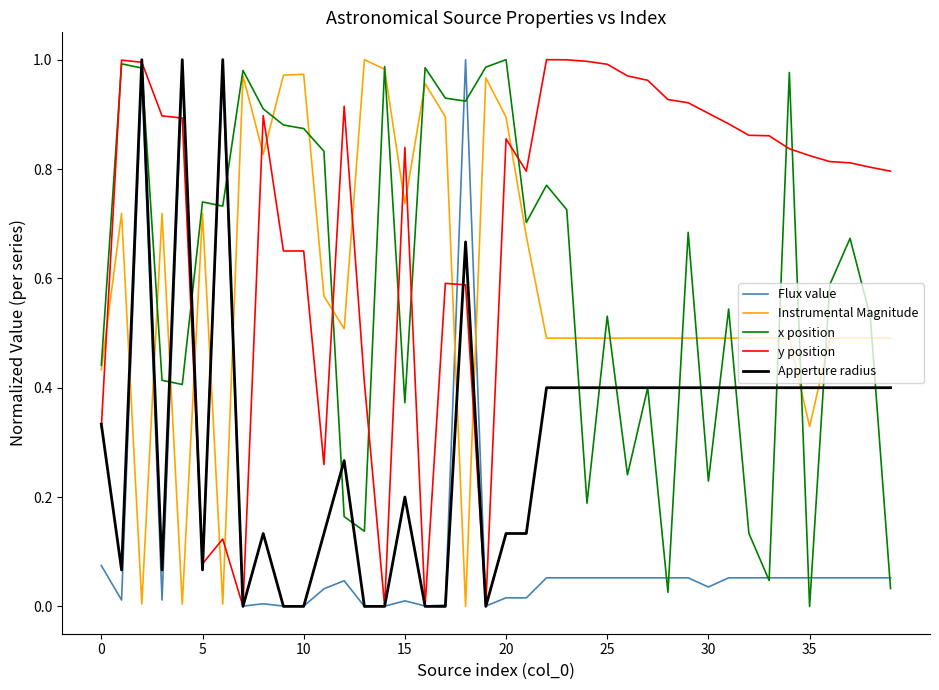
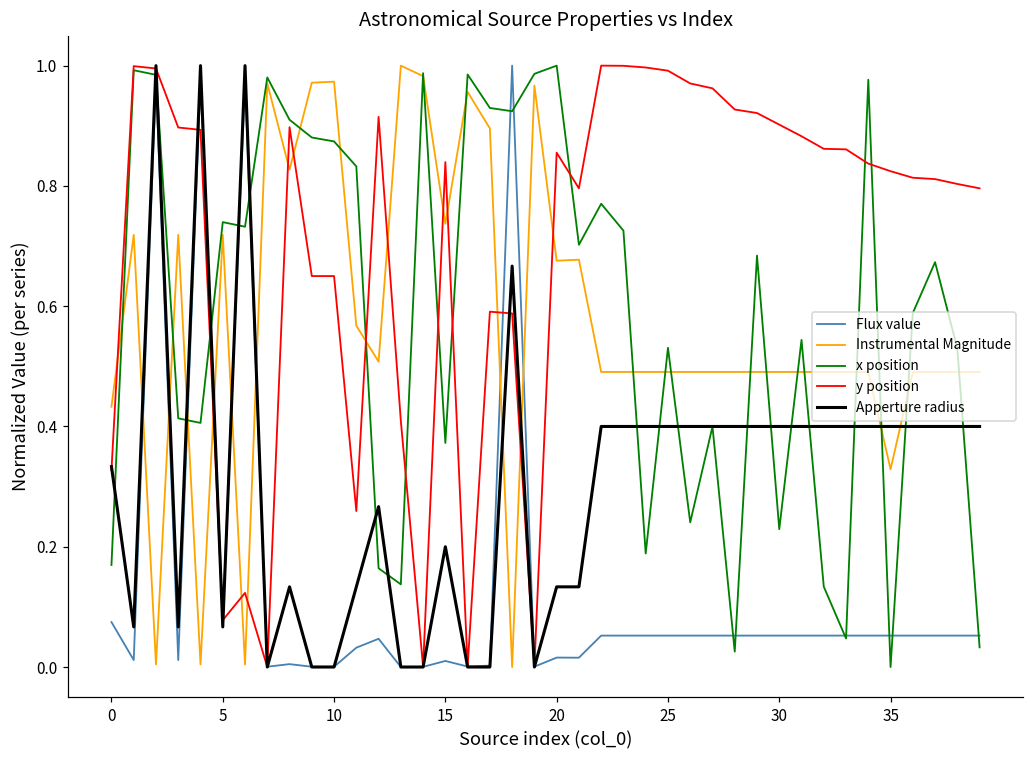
  {
    "Flux value": {
      "0": 0.07,
      "15": 0.01,
      "20": 0.02,
      "25": 0.05,
-     "30": 0.04,
+     "30": 0.05,
      "35": 0.05
    },
    "Instrumental Magnitude": {
      "0": 0.43,
      "5": 0.72,
      "10": 0.97,
      "15": 0.74,
-     "20": 0.89,
+     "20": 0.68,
      "25": 0.49,
      "30": 0.49,
      "35": 0.33
    },
    "x position": {
-     "0": 0.44,
+     "0": 0.17,
      "5": 0.74,
      "10": 0.87,
      "15": 0.37,
      "20": 1.00,
      "25": 0.53,
      "30": 0.23,
      "35": 0.00
    },
    "y position": {
      "0": 0.33,
      "10": 0.65,
      "15": 0.84,
      "20": 0.86,
      "25": 0.99,
      "30": 0.90,
      "35": 0.82
    },
    "Apperture radius": {
      "0": 0.33,
      "5": 0.07,
      "15": 0.20,
      "20": 0.13,
      "25": 0.40,
      "30": 0.40,
      "35": 0.40
    }
  }
